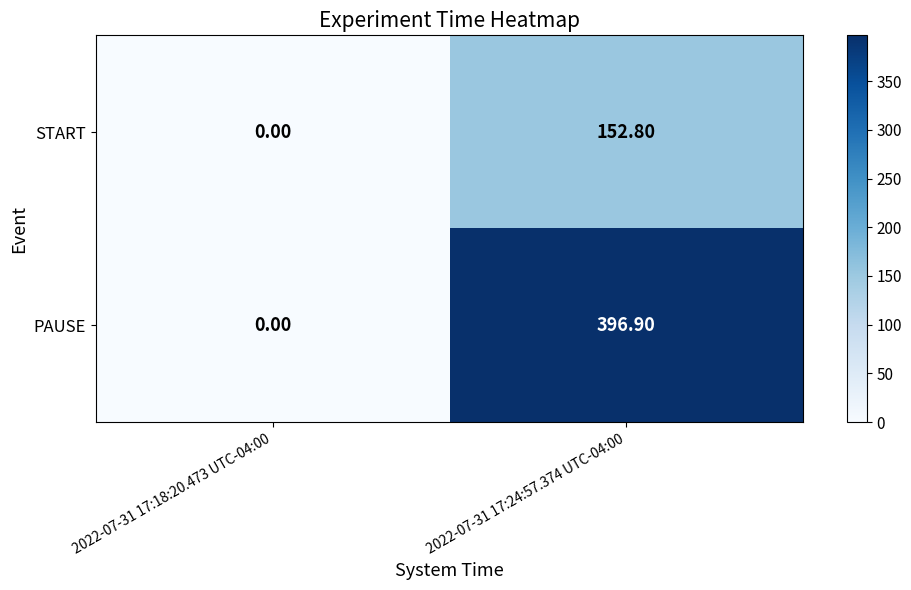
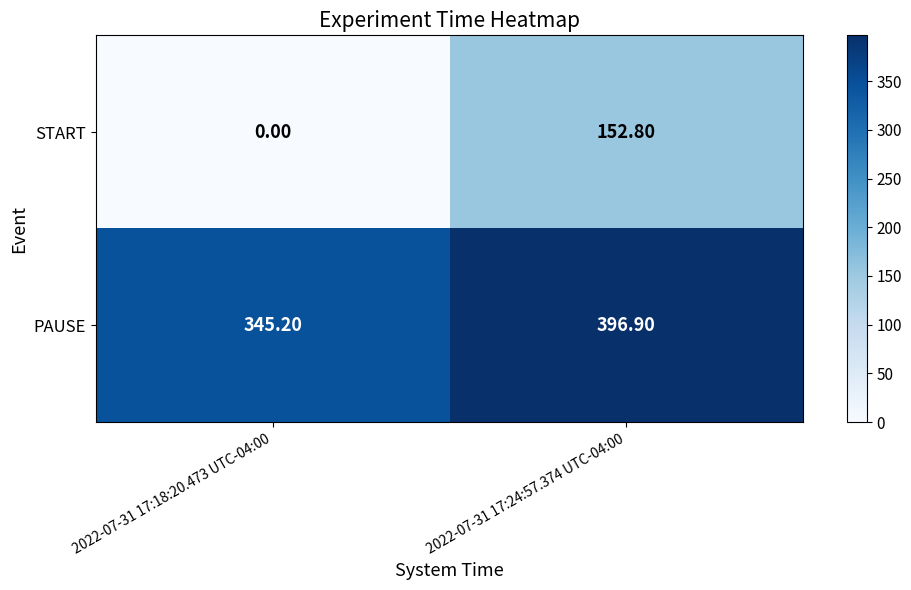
  {
    "START": {
      "2022-07-31 17:18:20.473 UTC-04:00": 0.00,
      "2022-07-31 17:24:57.374 UTC-04:00": 152.80
    },
    "PAUSE": {
-     "2022-07-31 17:18:20.473 UTC-04:00": 0.00,
+     "2022-07-31 17:18:20.473 UTC-04:00": 345.20,
      "2022-07-31 17:24:57.374 UTC-04:00": 396.90
    }
  }
